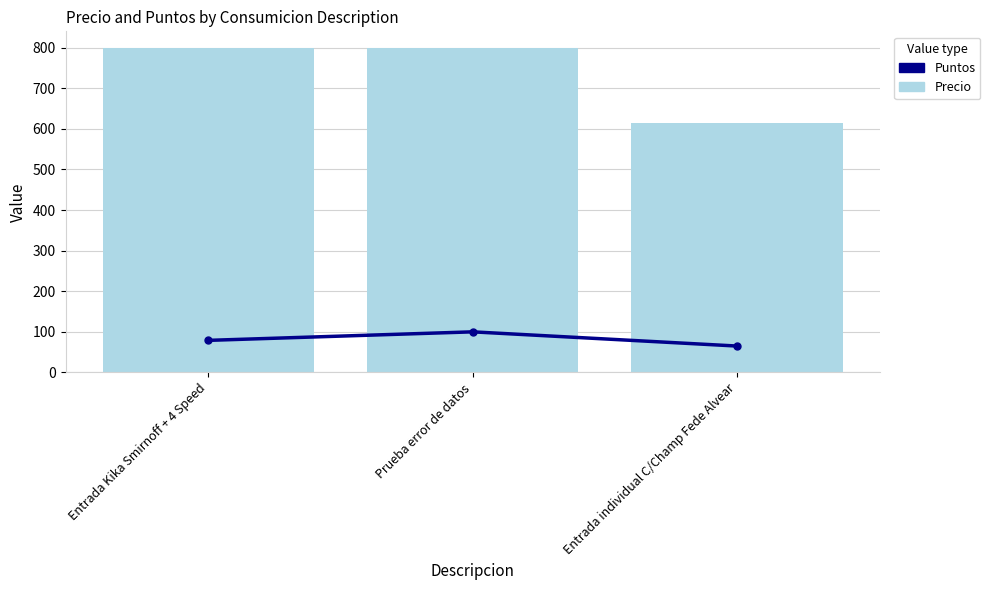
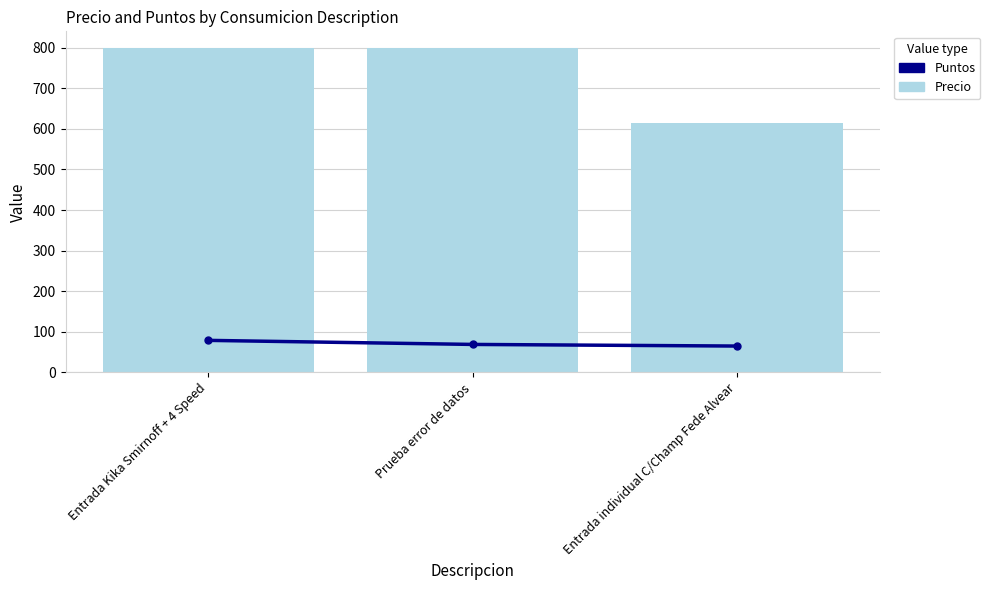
  {
    "Puntos": {
      "Entrada Kika Smirnoff + 4 Speed": 80,
-     "Prueba error de datos": 100,
+     "Prueba error de datos": 70,
      "Entrada individual C/Champ Fede Alvear": 70
    },
    "Precio": {
      "Entrada Kika Smirnoff + 4 Speed": 800,
      "Prueba error de datos": 800,
      "Entrada individual C/Champ Fede Alvear": 620
    }
  }
